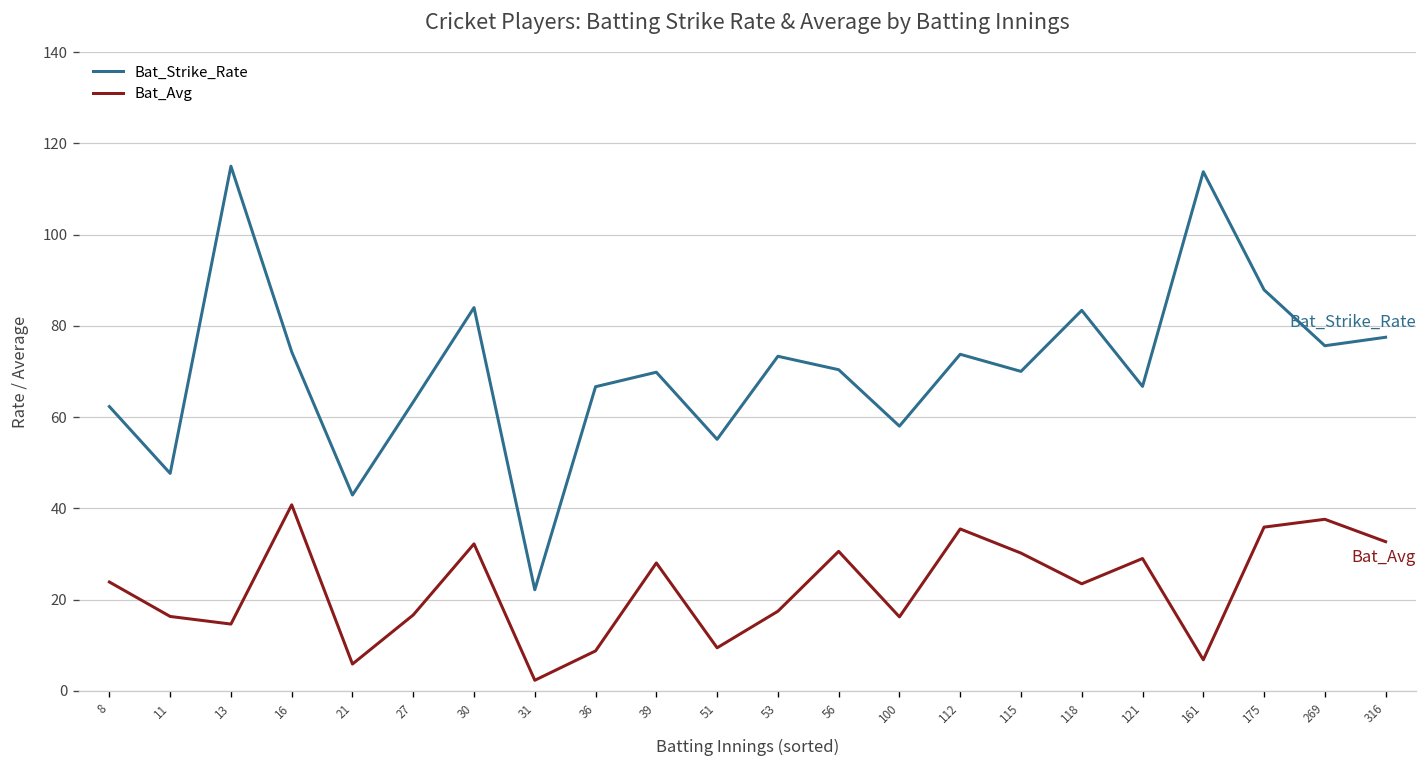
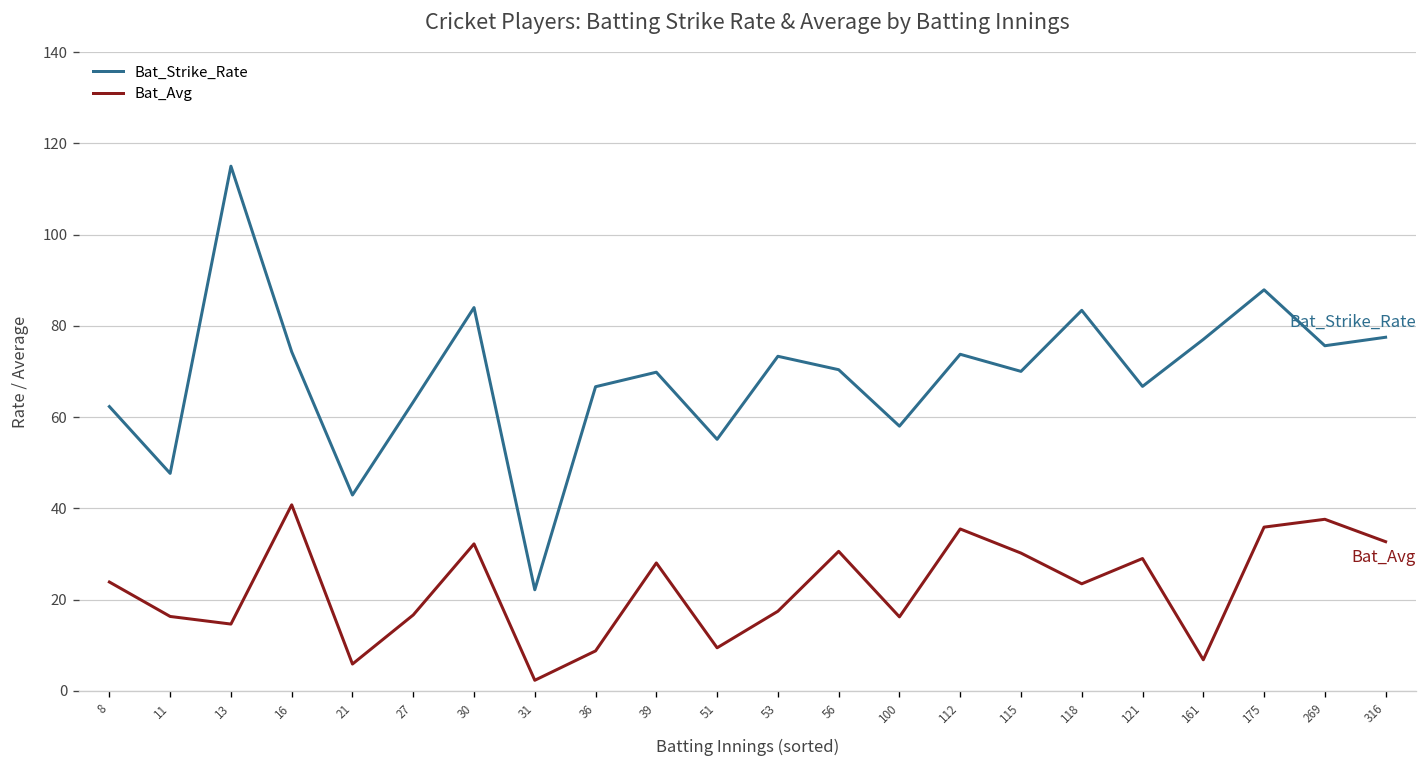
  {
    "Bat_Strike_Rate": {
      "8": 62,
      "11": 48,
      "13": 115,
      "16": 74,
      "21": 43,
      "27": 63,
      "30": 84,
      "31": 22,
      "36": 67,
      "39": 70,
      "51": 55,
      "53": 73,
      "56": 70,
      "100": 58,
      "112": 74,
      "115": 70,
      "118": 83,
      "121": 67,
-     "161": 114,
+     "161": 77,
      "175": 88,
      "269": 76,
      "316": 78
    },
    "Bat_Avg": {
      "8": 24,
      "11": 16,
      "13": 15,
      "16": 41,
      "21": 6,
      "27": 17,
      "30": 32,
      "31": 2,
      "36": 9,
      "39": 28,
      "51": 9,
      "53": 17,
      "56": 31,
      "100": 16,
      "112": 35,
      "115": 30,
      "118": 23,
      "121": 29,
      "161": 7,
      "175": 36,
      "269": 38,
      "316": 33
    }
  }
